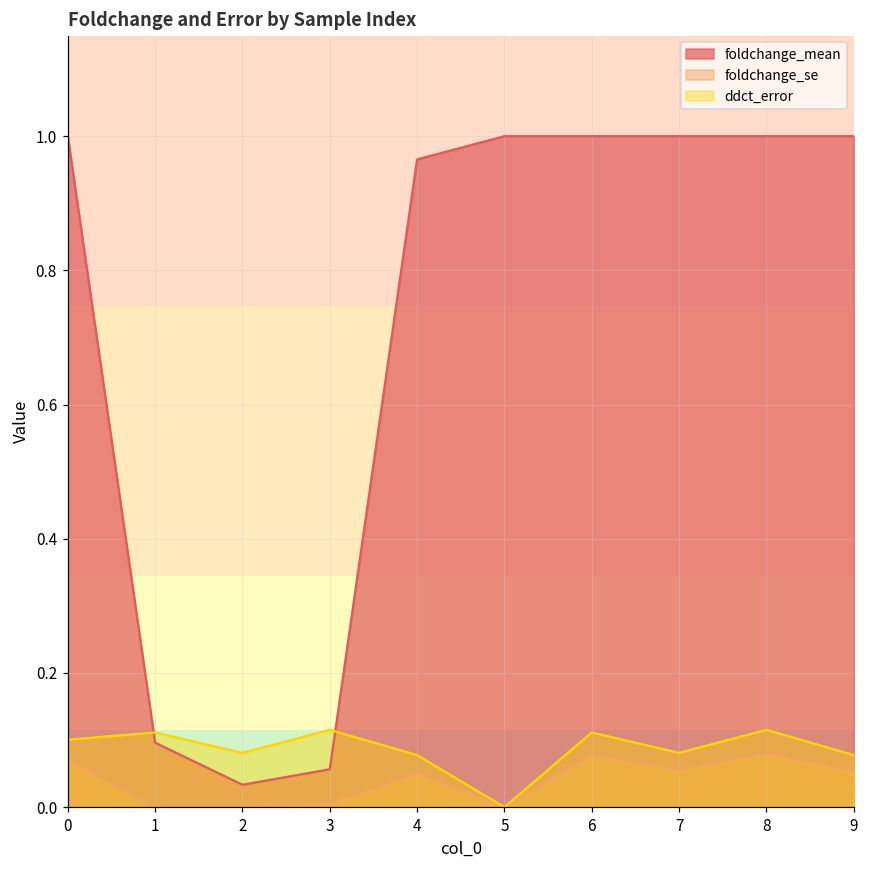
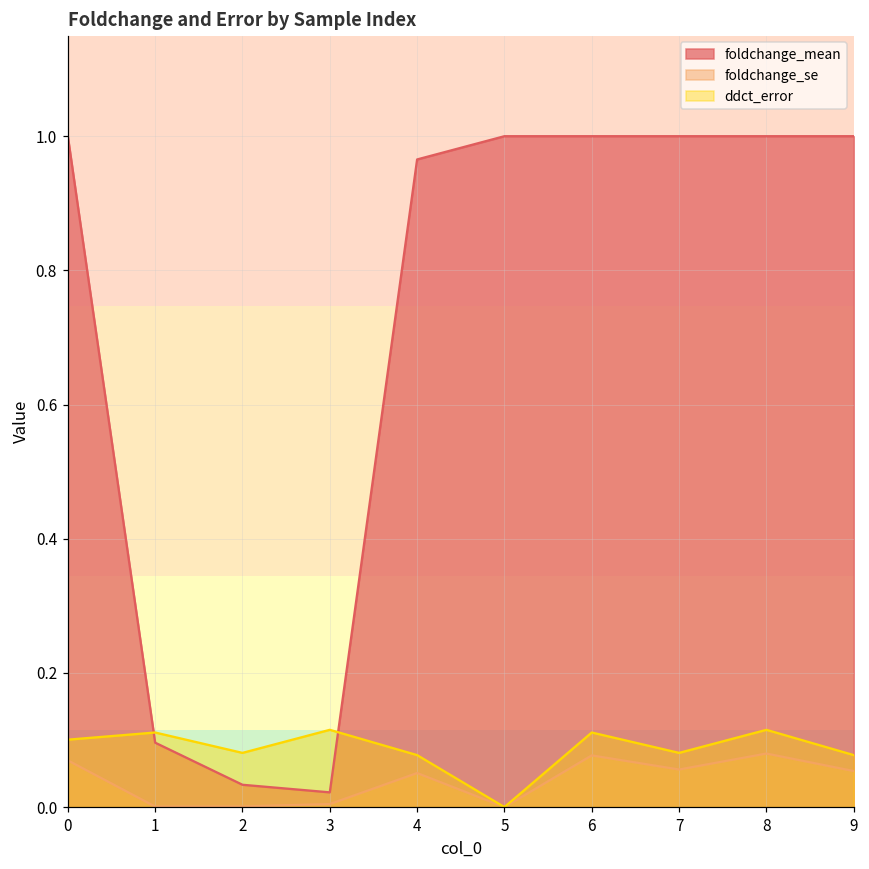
  {
    "foldchange_mean": {
      "0": 1.00,
      "1": 0.10,
      "2": 0.03,
-     "3": 0.06,
+     "3": 0.02,
      "4": 0.97,
      "5": 1.00,
      "6": 1.00,
      "7": 1.00,
      "8": 1.00,
      "9": 1.00
    }
  }
